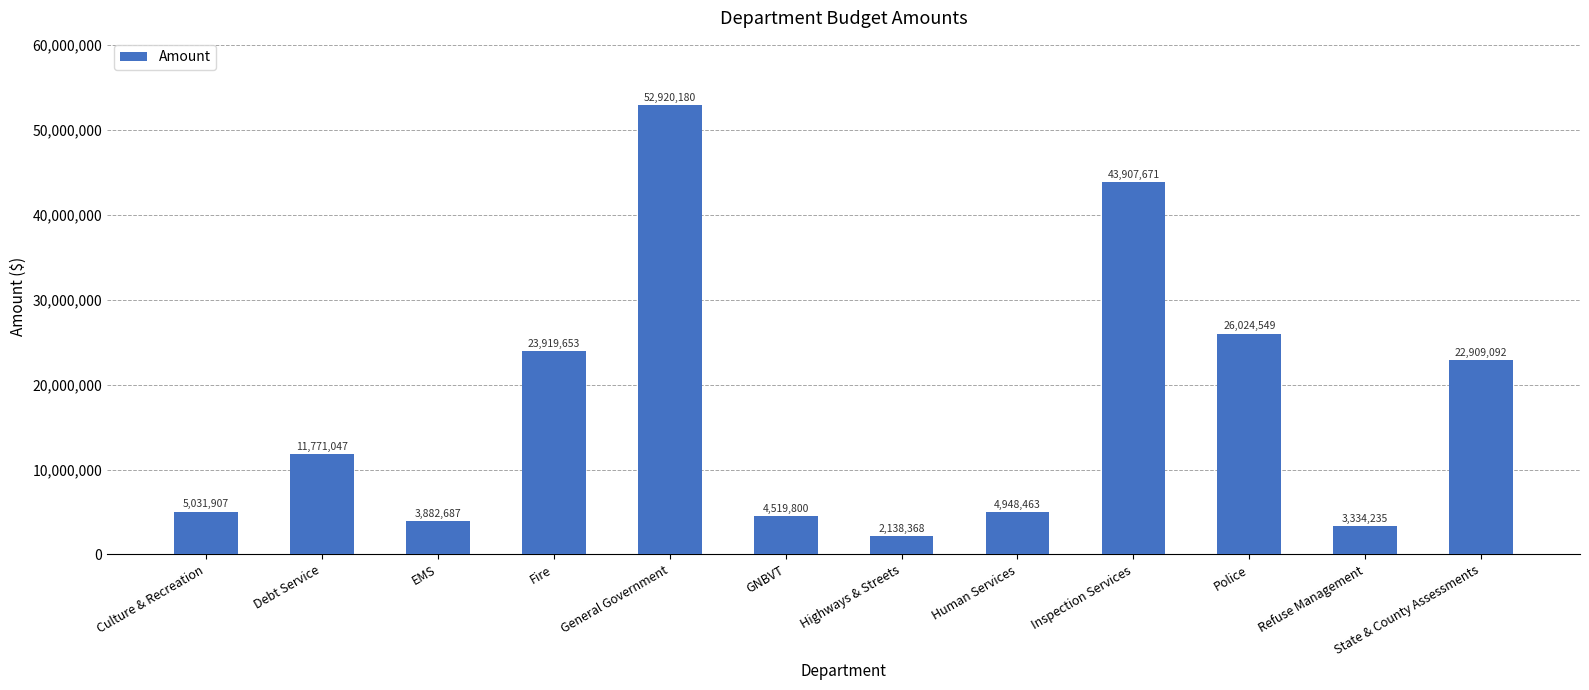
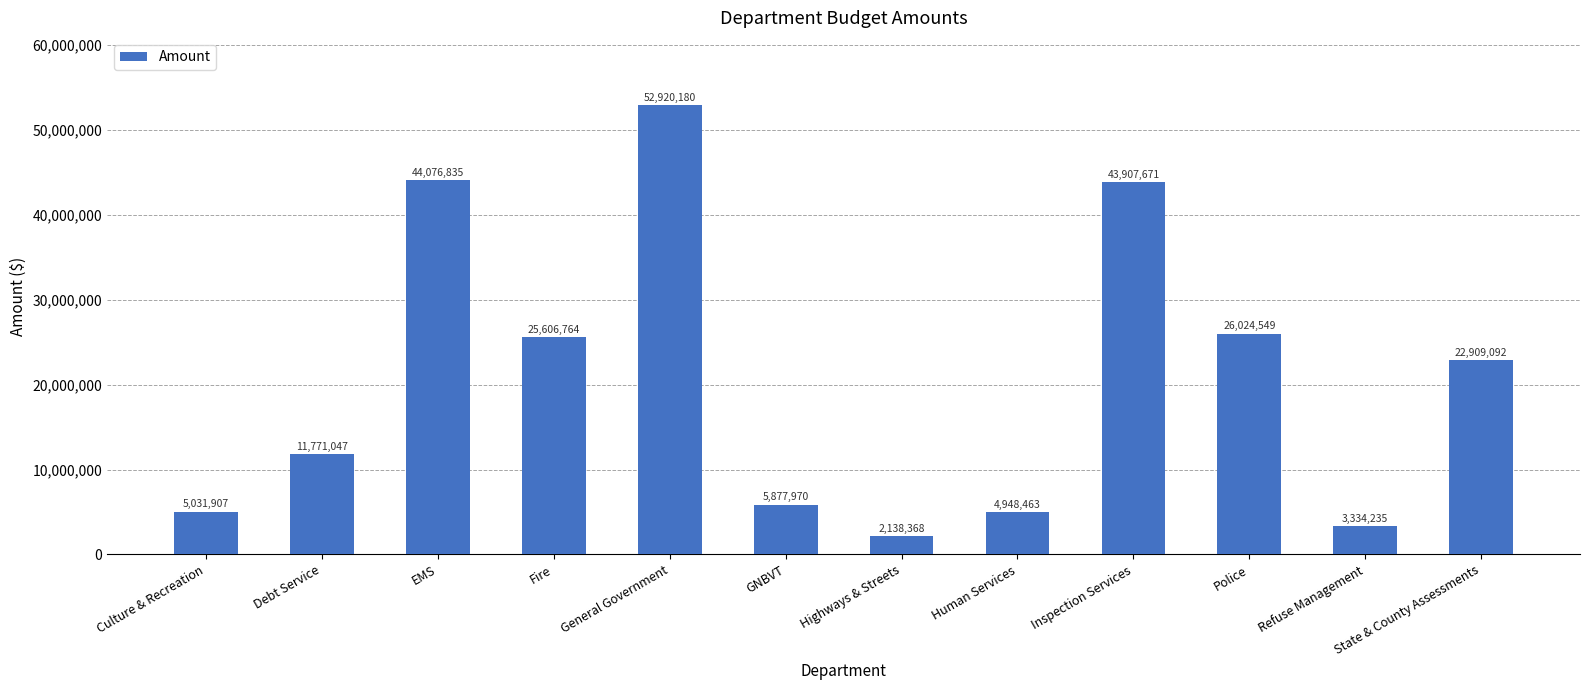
  {
    "Culture & Recreation": "5,031,907",
    "Debt Service": "11,771,047",
-   "EMS": "3,882,687",
-   "Fire": "23,919,653",
+   "EMS": "44,076,835",
+   "Fire": "25,606,764",
    "General Government": "52,920,180",
-   "GNBVT": "4,519,800",
+   "GNBVT": "5,877,970",
    "Highways & Streets": "2,138,368",
    "Human Services": "4,948,463",
    "Inspection Services": "43,907,671",
    "Police": "26,024,549",
    "Refuse Management": "3,334,235",
    "State & County Assessments": "22,909,092"
  }
